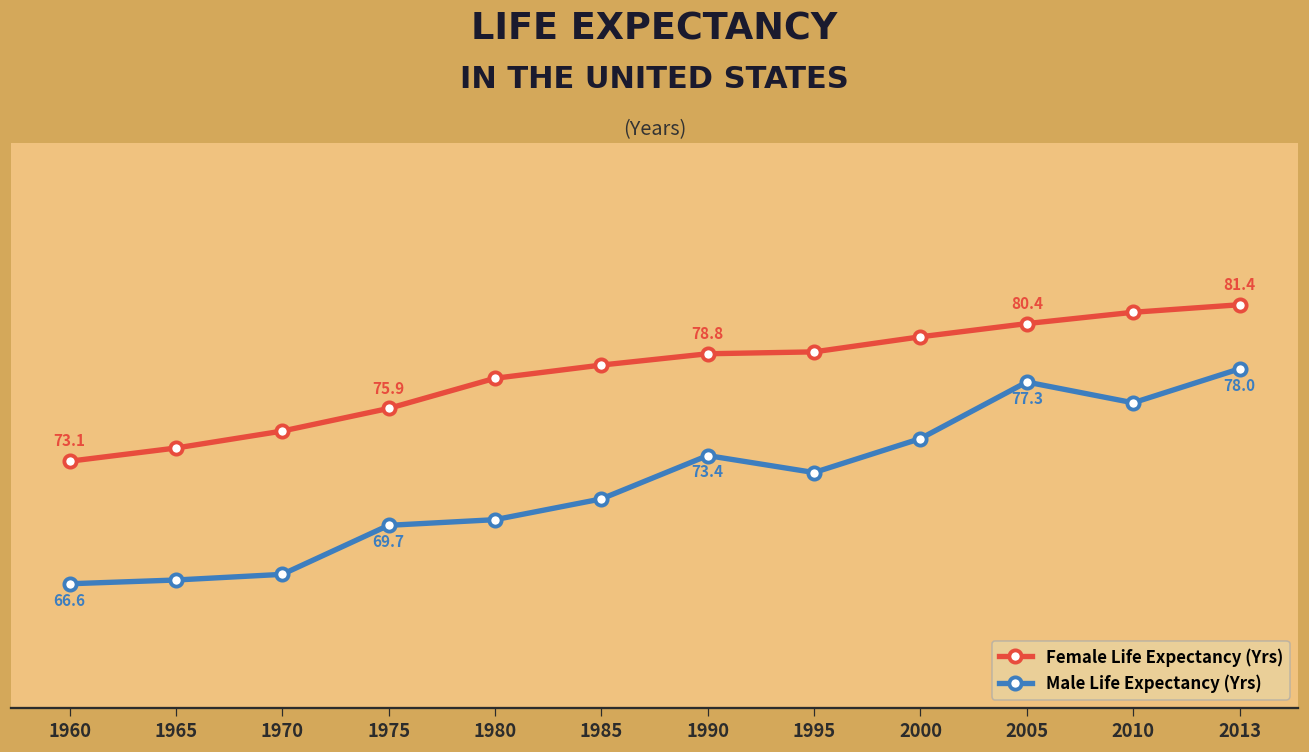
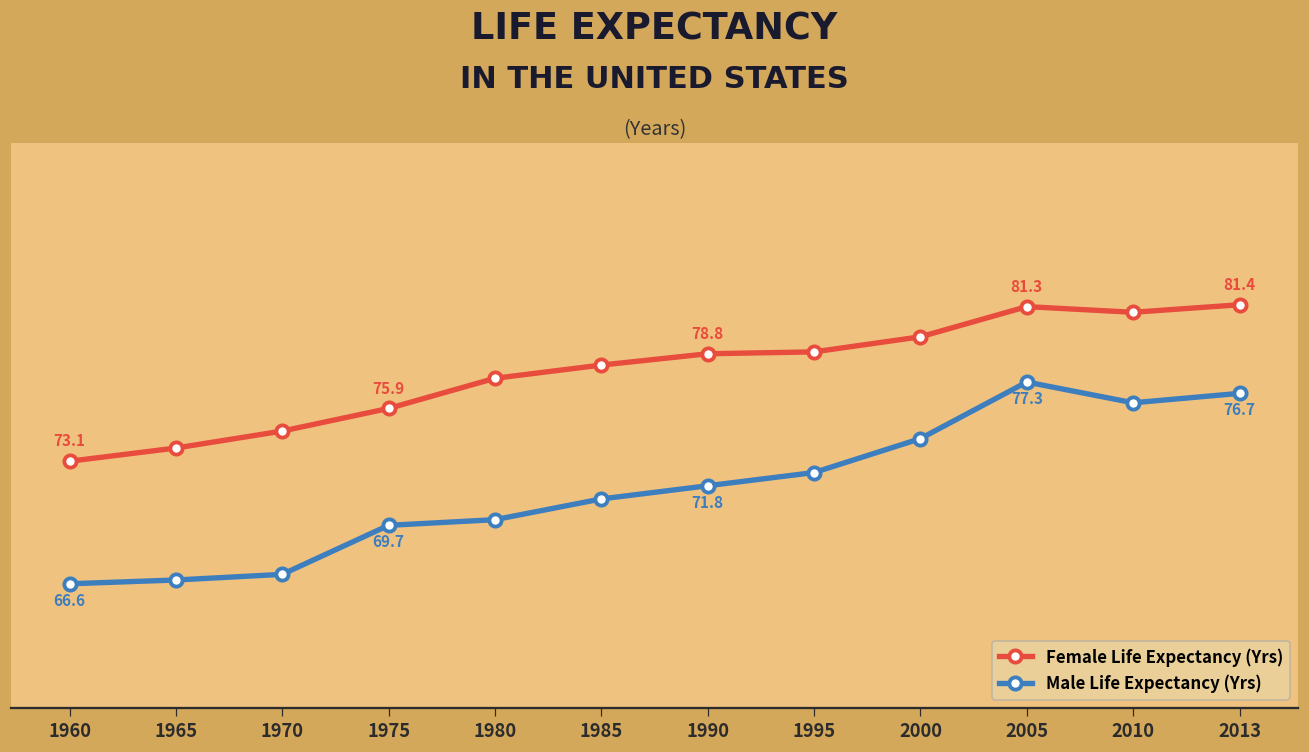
  {
    "Female Life Expectancy (Yrs)": {
      "1960": 73.1,
      "1975": 75.9,
      "1990": 78.8,
-     "2005": 80.4,
+     "2005": 81.3,
      "2013": 81.4
    },
    "Male Life Expectancy (Yrs)": {
      "1960": 66.6,
      "1975": 69.7,
-     "1990": 73.4,
+     "1990": 71.8,
      "2005": 77.3,
-     "2013": 78.0
+     "2013": 76.7
    }
  }
